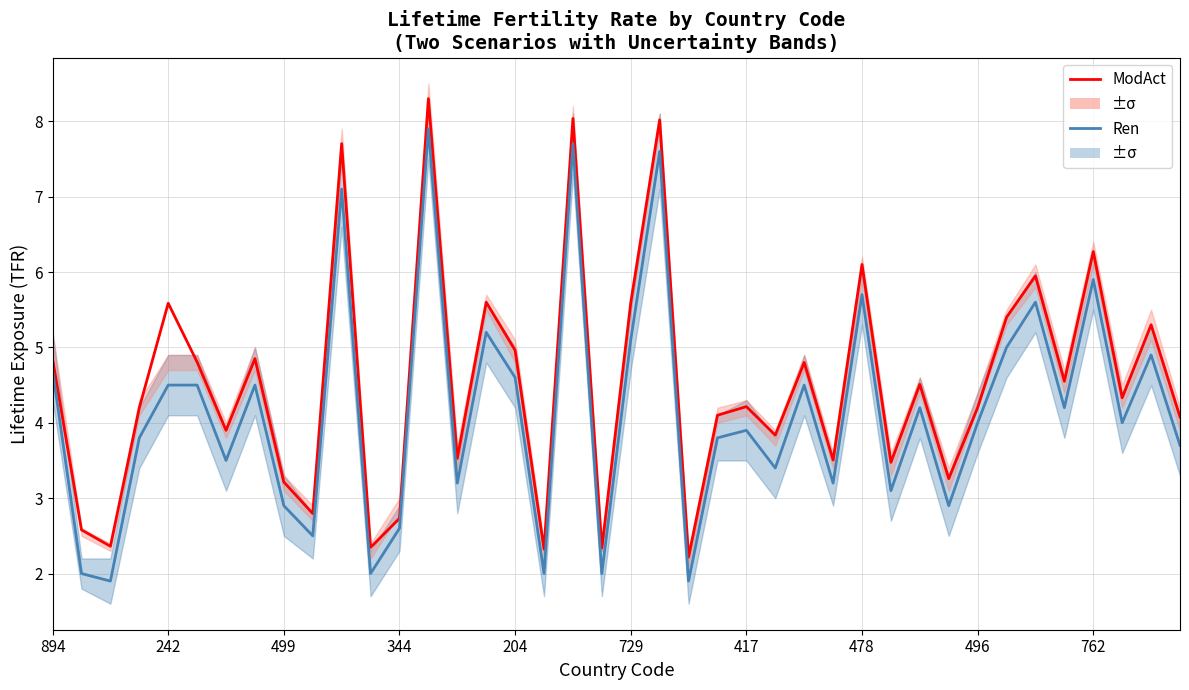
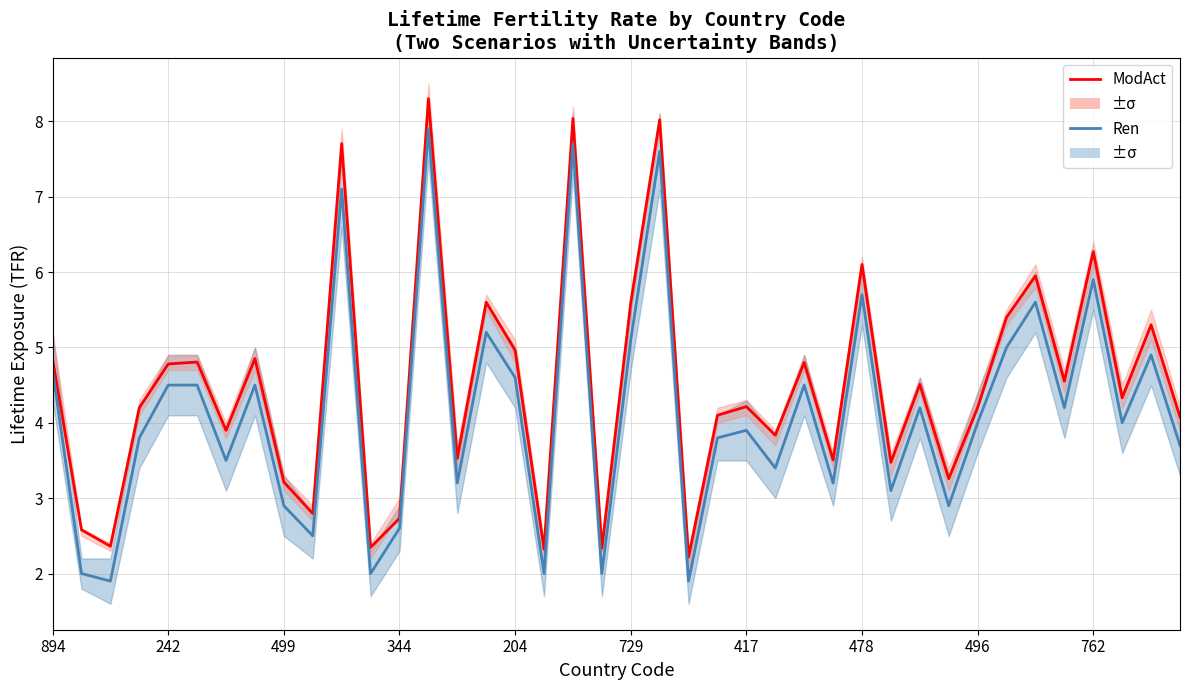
  {
    "ModAct": {
      "894": 4.8,
-     "242": 5.6,
+     "242": 4.8,
      "499": 3.2,
      "344": 2.7,
      "204": 5.0,
      "729": 5.6,
      "417": 4.2,
      "496": 4.2
    }
  }
